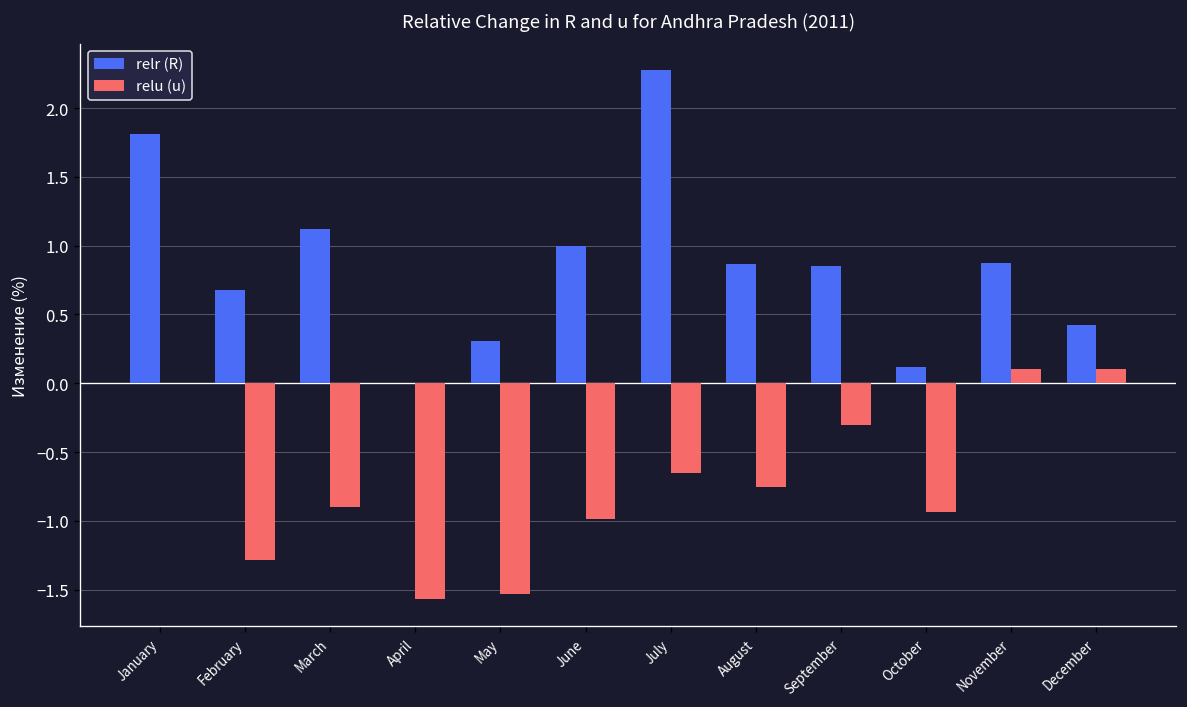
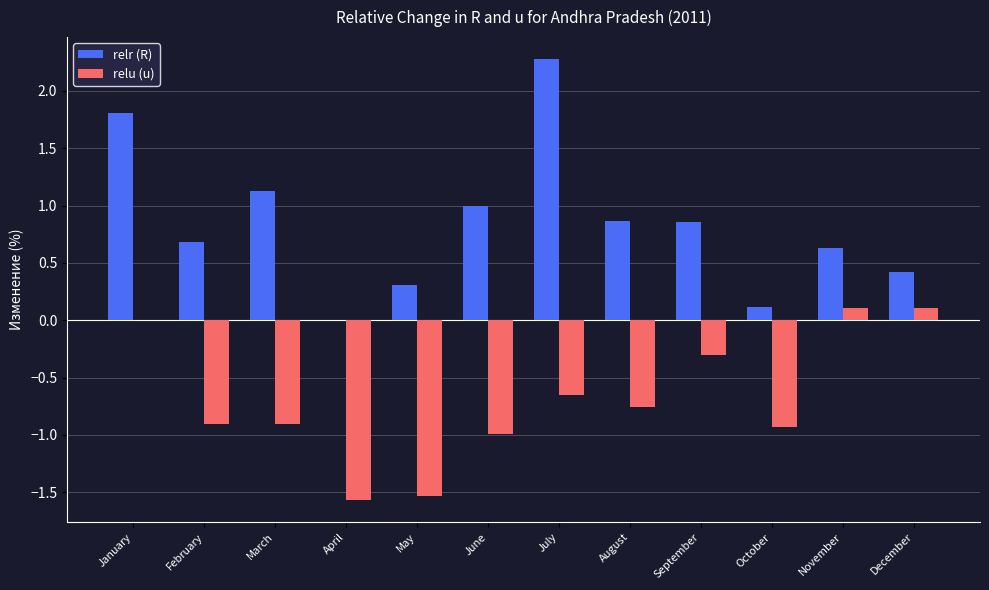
  {
    "relr (R)": {
      "January": 1.81,
      "February": 0.68,
      "March": 1.12,
      "April": 0.00,
      "May": 0.31,
      "June": 1.00,
      "July": 2.28,
      "August": 0.86,
      "September": 0.85,
      "October": 0.12,
-     "November": 0.88,
+     "November": 0.63,
      "December": 0.42
    },
    "relu (u)": {
      "January": 0.00,
-     "February": -1.28,
+     "February": -0.90,
      "March": -0.90,
      "April": -1.57,
      "May": -1.53,
      "June": -0.99,
      "July": -0.65,
      "August": -0.75,
      "September": -0.30,
      "October": -0.93,
      "November": 0.10,
      "December": 0.11
    }
  }
